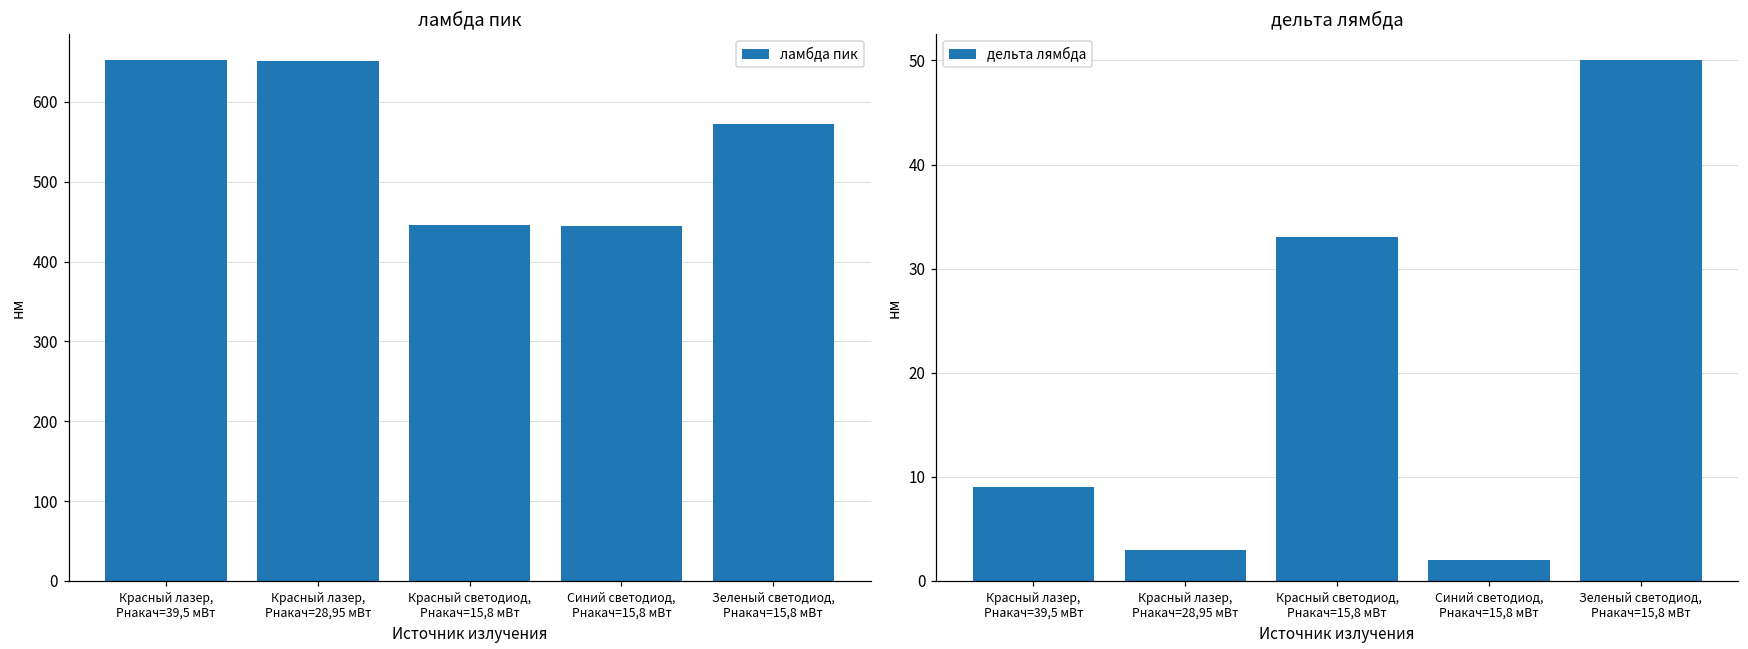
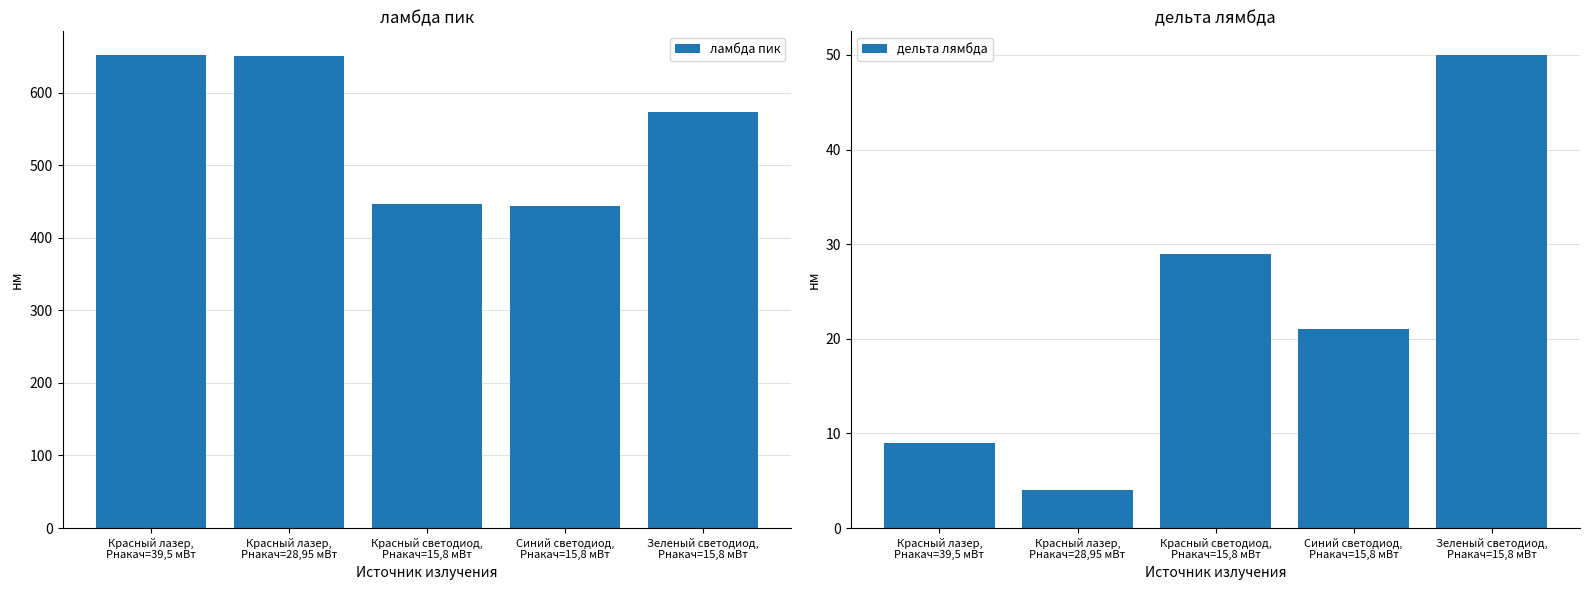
  {
    "ламбда пик": {
      "Красный лазер, Pнакач=39,5 мВт": 650,
      "Красный лазер, Pнакач=28,95 мВт": 650,
      "Красный светодиод, Pнакач=15,8 мВт": 450,
      "Синий светодиод, Pнакач=15,8 мВт": 440,
      "Зеленый светодиод, Pнакач=15,8 мВт": 570
    },
    "дельта лямбда": {
      "Красный лазер, Pнакач=39,5 мВт": 9,
-     "Красный лазер, Pнакач=28,95 мВт": 3,
-     "Красный светодиод, Pнакач=15,8 мВт": 33,
-     "Синий светодиод, Pнакач=15,8 мВт": 2,
+     "Красный лазер, Pнакач=28,95 мВт": 4,
+     "Красный светодиод, Pнакач=15,8 мВт": 29,
+     "Синий светодиод, Pнакач=15,8 мВт": 21,
      "Зеленый светодиод, Pнакач=15,8 мВт": 50
    }
  }
